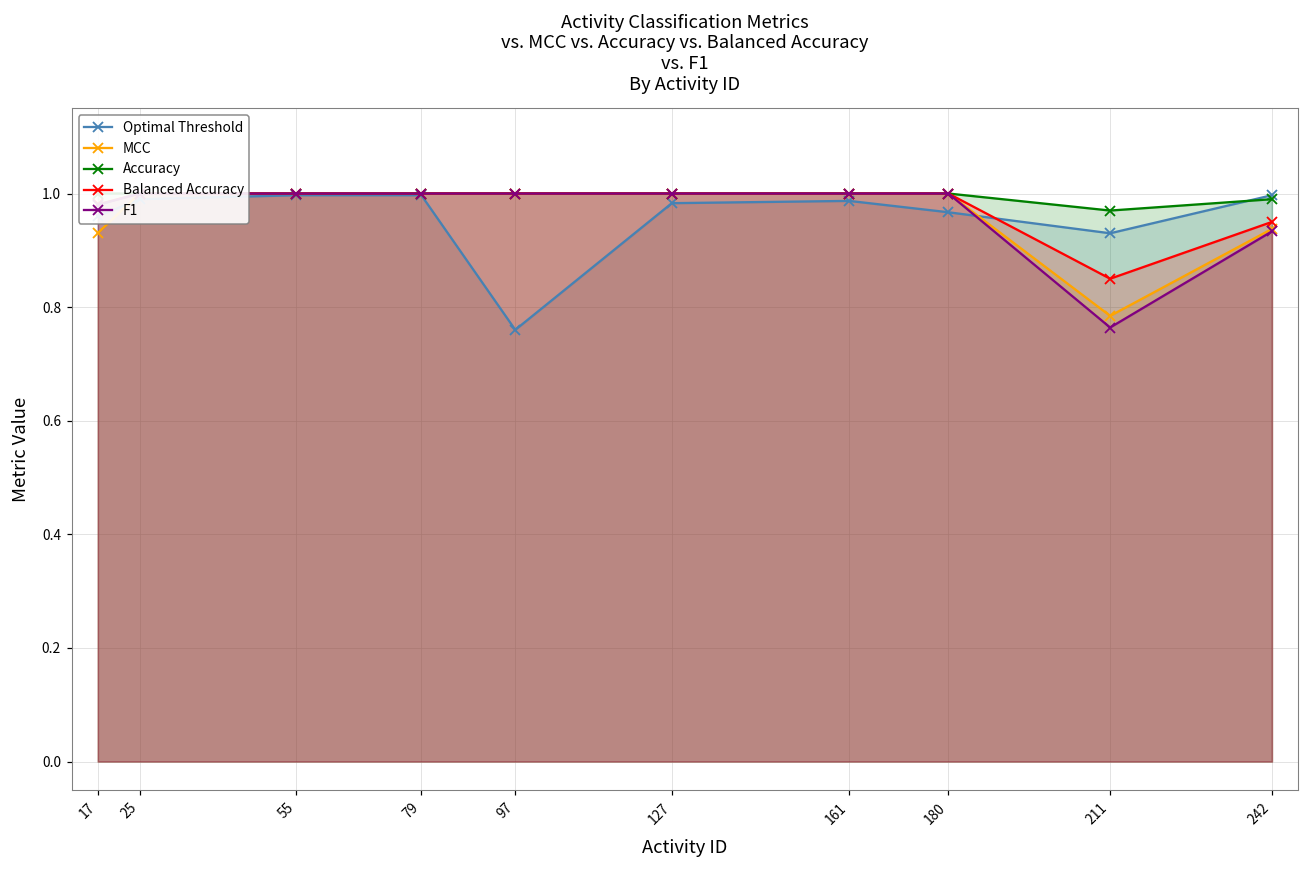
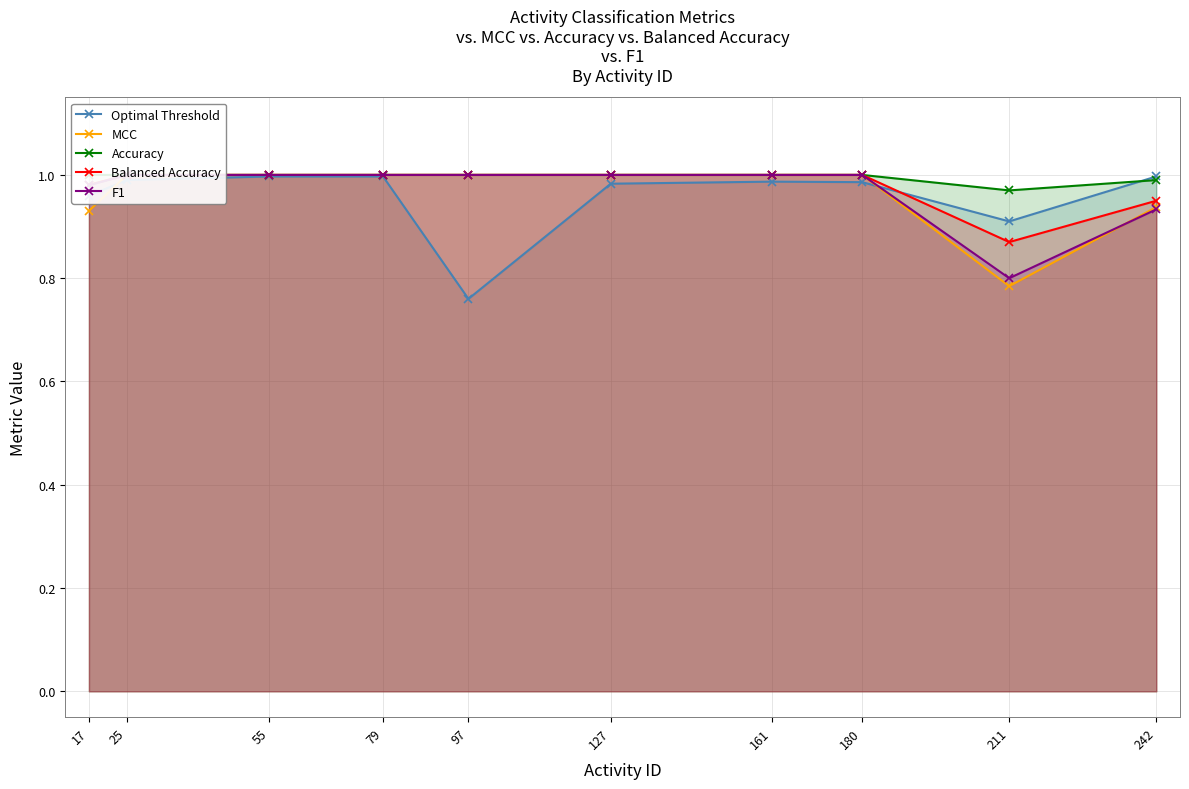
  {
    "Optimal Threshold": {
      "97": 0.76,
      "127": 0.98,
      "161": 0.99,
-     "180": 0.97,
-     "211": 0.93,
+     "180": 0.99,
+     "211": 0.91,
      "242": 1.00
    },
    "MCC": {
      "17": 0.93,
      "211": 0.78
    },
    "Accuracy": {
      "211": 0.97,
      "242": 0.99
    },
    "Balanced Accuracy": {
-     "211": 0.85,
+     "211": 0.87,
      "242": 0.95
    },
    "F1": {
-     "211": 0.76
+     "211": 0.80
    }
  }
